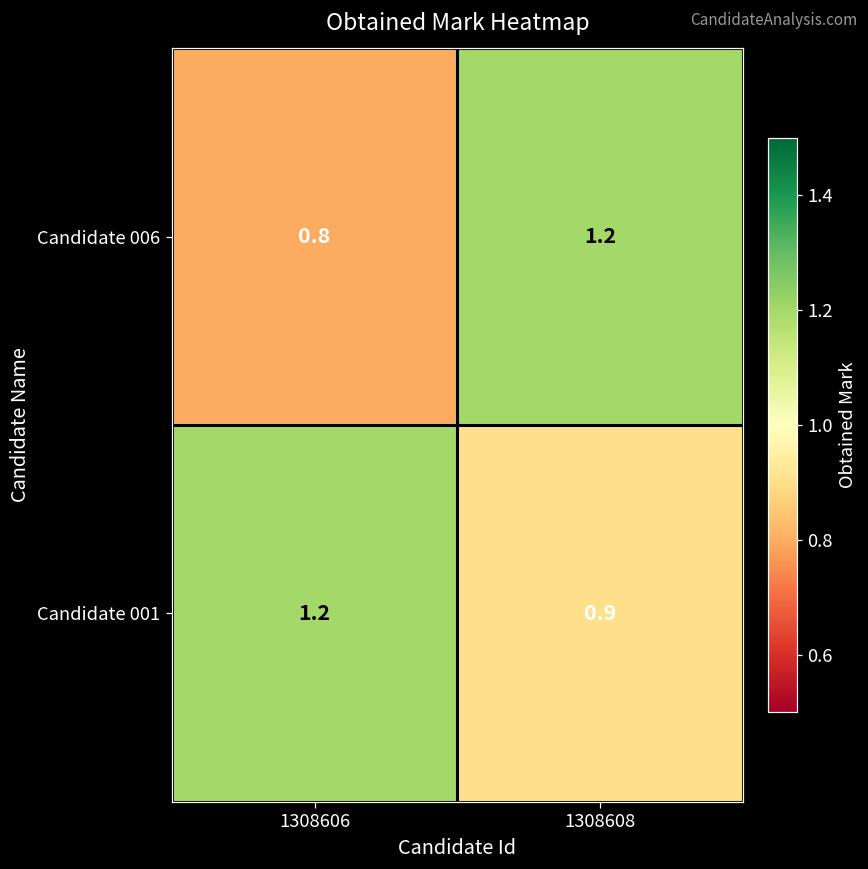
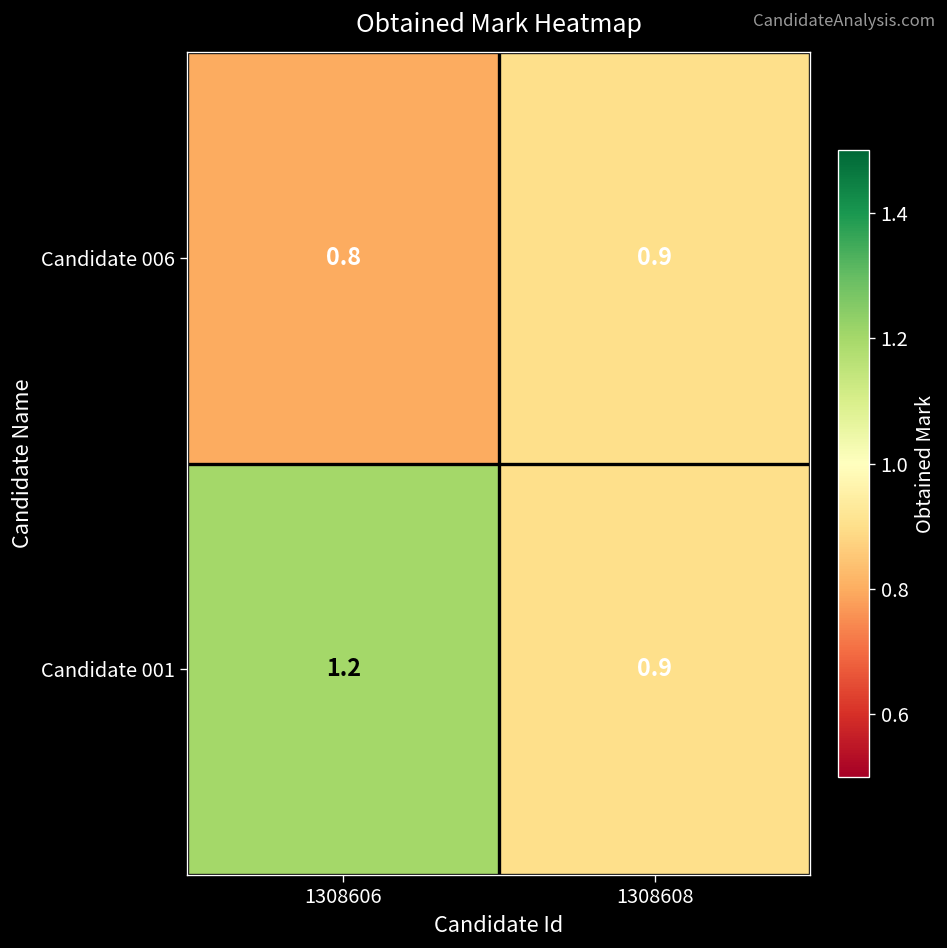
  {
    "Candidate 006": {
      "1308606": 0.8,
-     "1308608": 1.2
+     "1308608": 0.9
    },
    "Candidate 001": {
      "1308606": 1.2,
      "1308608": 0.9
    }
  }
